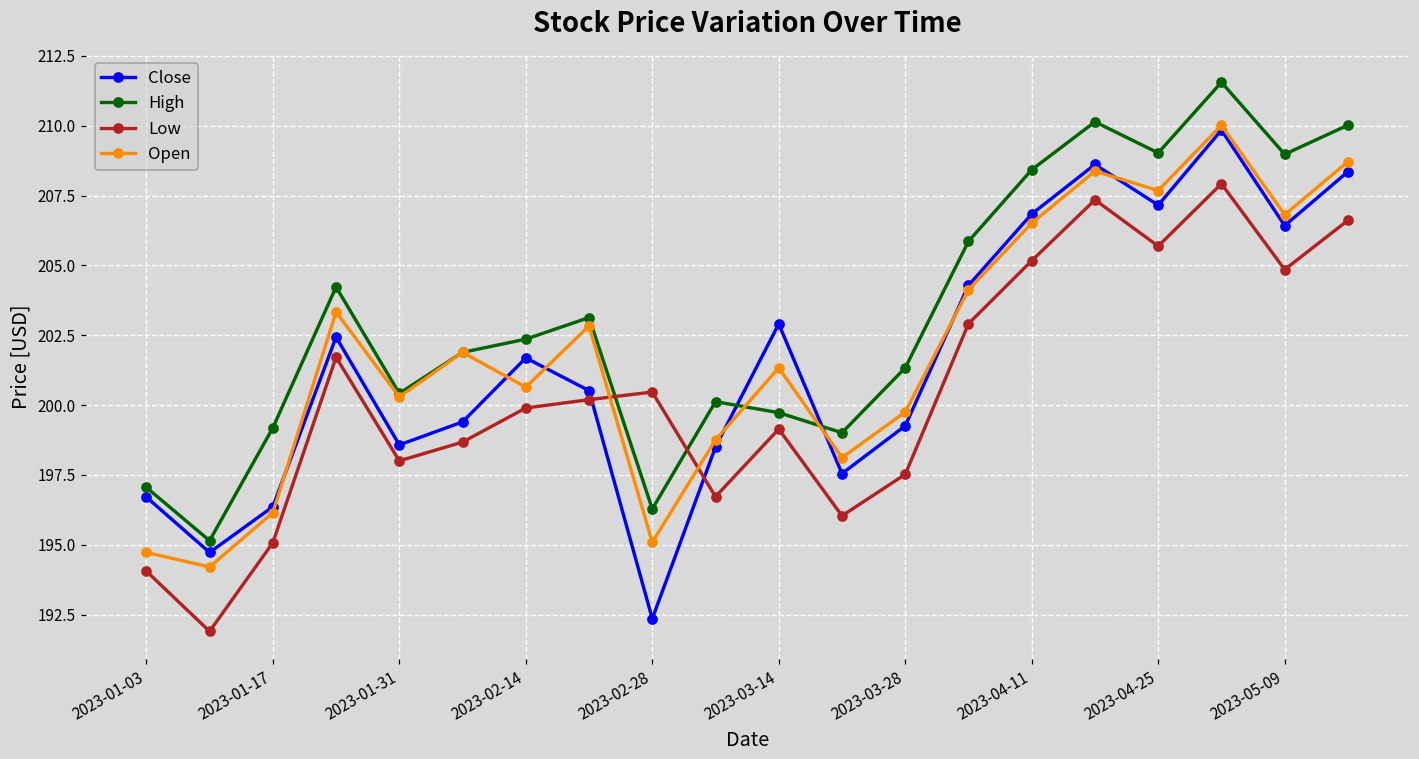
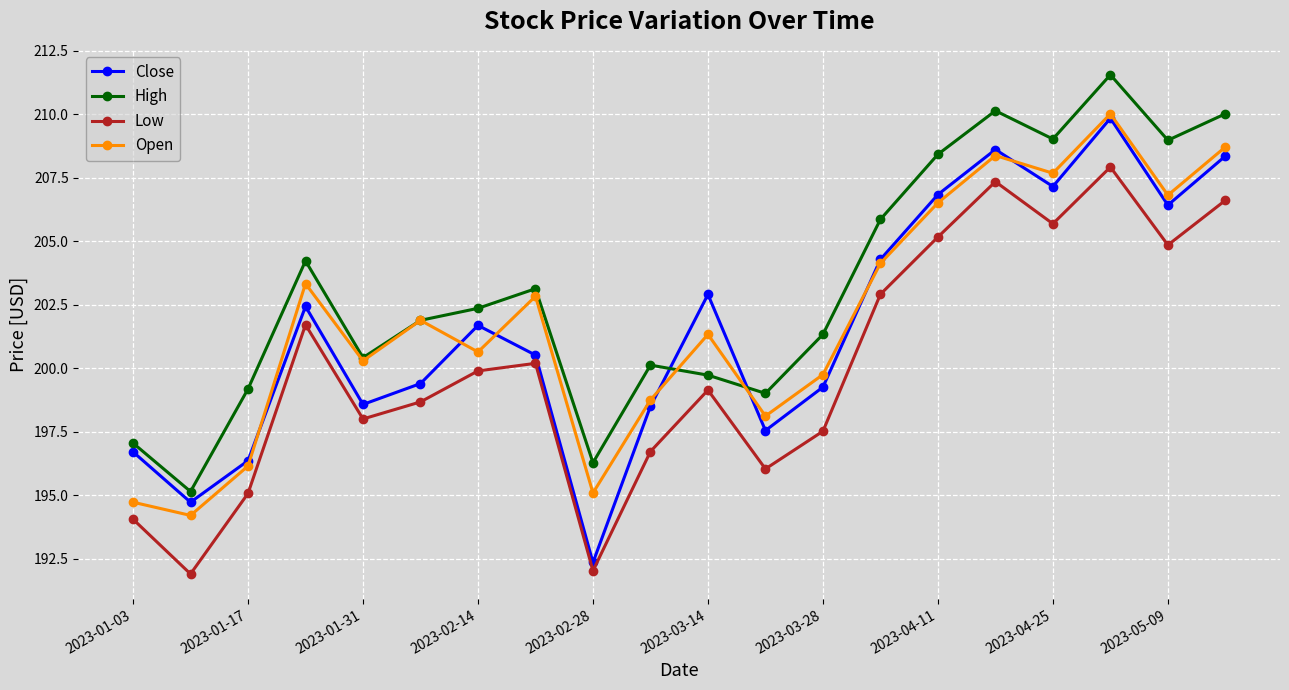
  {
    "Close": {
      "2023-01-03": 196.7,
      "2023-01-17": 196.4,
      "2023-01-31": 198.6,
      "2023-02-14": 201.7,
      "2023-02-28": 192.4,
      "2023-03-14": 202.9,
      "2023-03-28": 199.3,
      "2023-04-11": 206.8,
      "2023-04-25": 207.2,
      "2023-05-09": 206.4
    },
    "High": {
      "2023-01-03": 197.1,
      "2023-01-17": 199.2,
      "2023-01-31": 200.4,
      "2023-02-14": 202.4,
      "2023-02-28": 196.3,
      "2023-03-14": 199.7,
      "2023-03-28": 201.3,
      "2023-04-11": 208.4,
      "2023-04-25": 209.0,
      "2023-05-09": 209.0
    },
    "Low": {
      "2023-01-03": 194.1,
      "2023-01-17": 195.1,
      "2023-01-31": 198.0,
      "2023-02-14": 199.9,
-     "2023-02-28": 200.5,
+     "2023-02-28": 192.0,
      "2023-03-14": 199.1,
      "2023-03-28": 197.5,
      "2023-04-11": 205.2,
      "2023-04-25": 205.7,
      "2023-05-09": 204.9
    },
    "Open": {
      "2023-01-03": 194.7,
      "2023-01-17": 196.2,
      "2023-01-31": 200.3,
      "2023-02-14": 200.6,
      "2023-02-28": 195.1,
      "2023-03-14": 201.3,
      "2023-03-28": 199.8,
      "2023-04-11": 206.5,
      "2023-04-25": 207.7,
      "2023-05-09": 206.8
    }
  }
